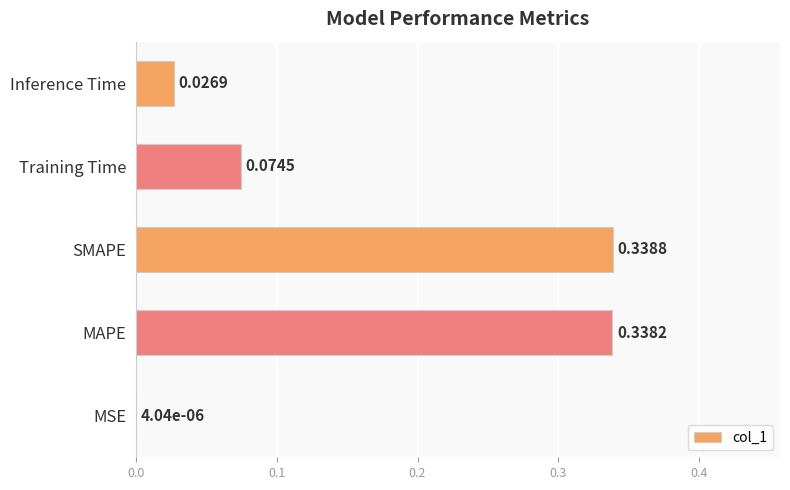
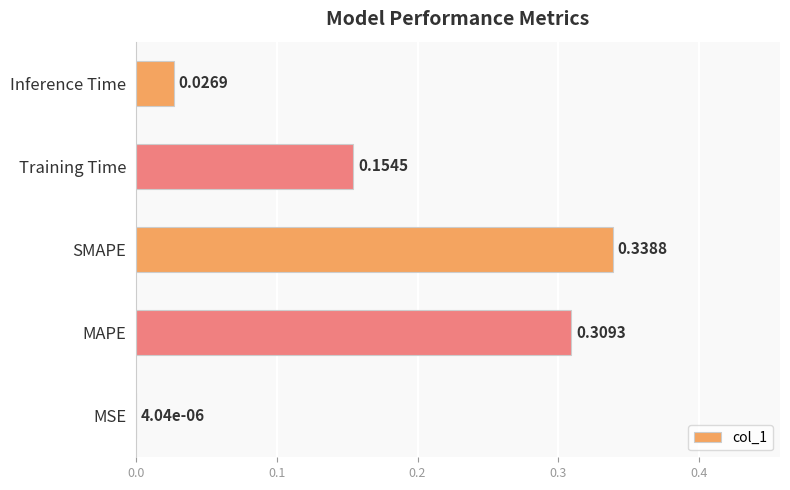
  {
    "Inference Time": "0.0269",
-   "Training Time": "0.0745",
+   "Training Time": "0.1545",
    "SMAPE": "0.3388",
-   "MAPE": "0.3382",
+   "MAPE": "0.3093",
    "MSE": "4.04e-06"
  }
